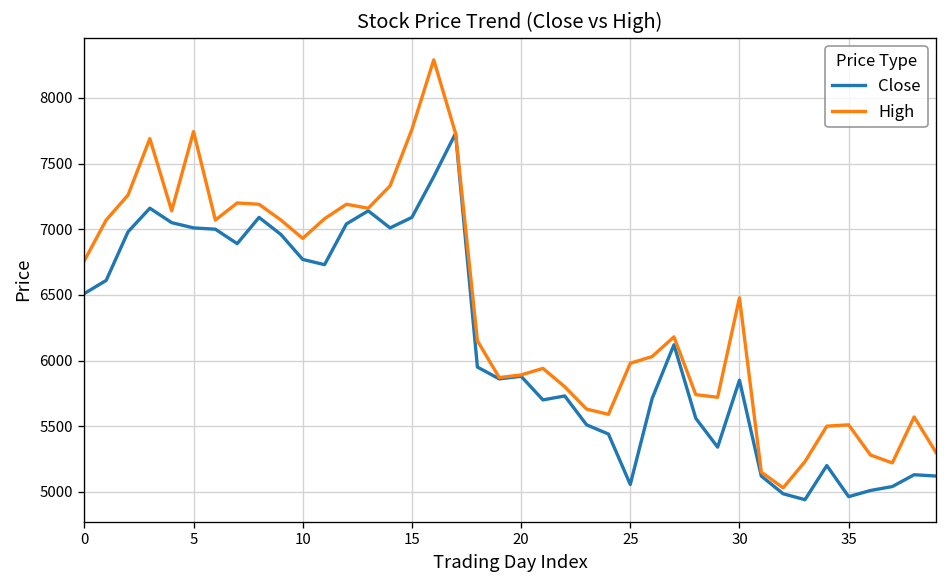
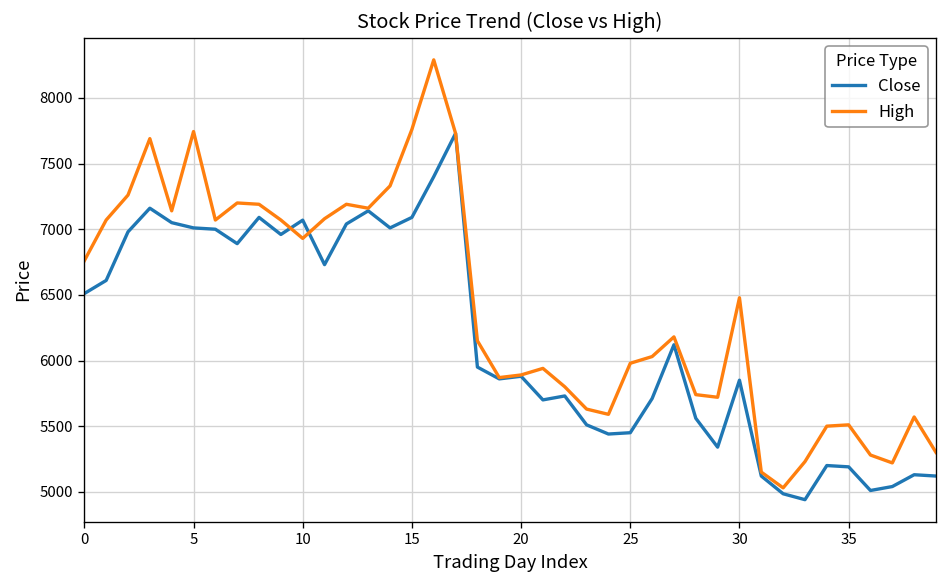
  {
    "Close": {
      "0": 6510,
      "5": 7010,
-     "10": 6770,
+     "10": 7070,
      "15": 7090,
-     "25": 5060,
+     "25": 5450,
      "30": 5850,
-     "35": 4960
+     "35": 5190
    },
    "High": {
      "0": 6760,
      "5": 7740,
      "10": 6930,
      "15": 7760,
      "25": 5980,
      "30": 6480,
      "35": 5510
    }
  }
